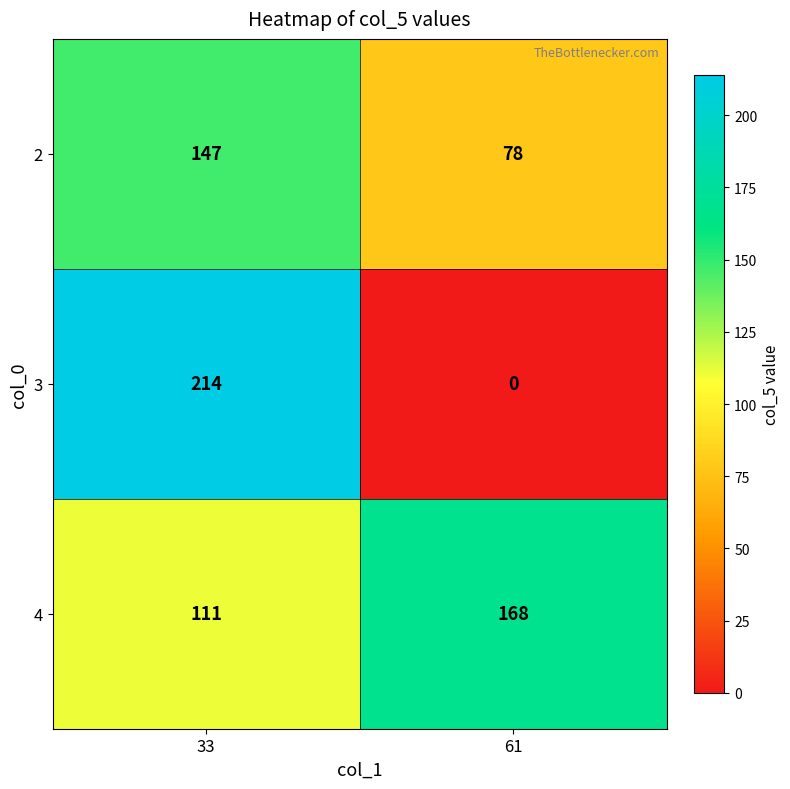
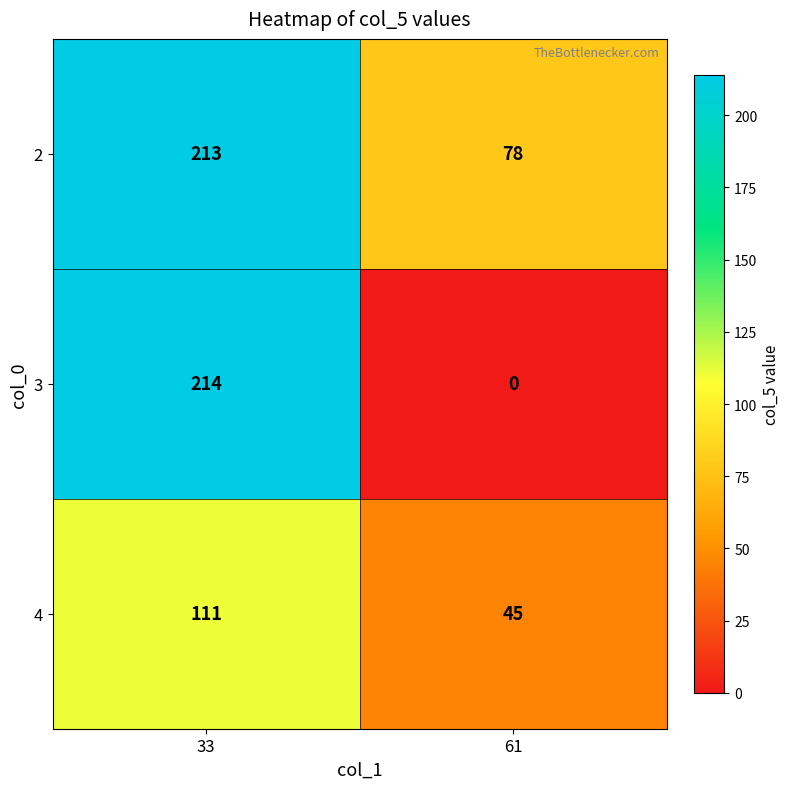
  {
    "2": {
-     "33": 147
+     "33": 213
    },
    "3": {
      "33": 214,
      "61": 0
    },
    "4": {
      "33": 111,
-     "61": 168
+     "61": 45
    }
  }
